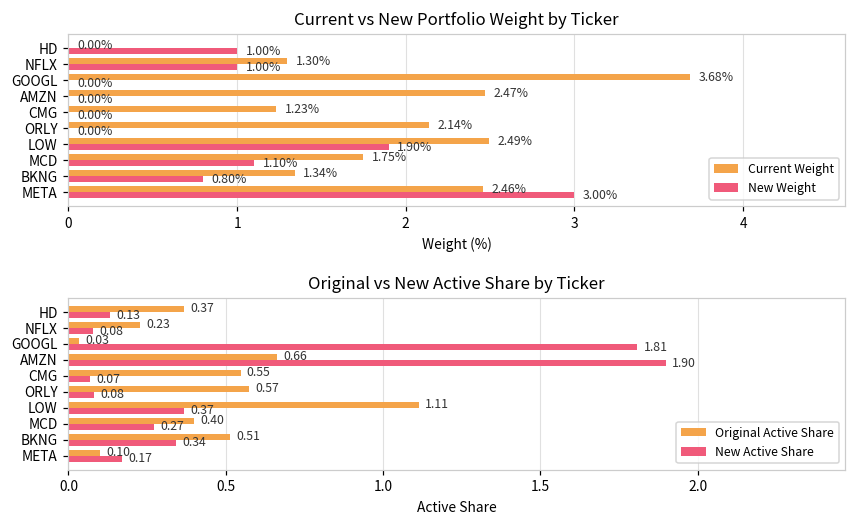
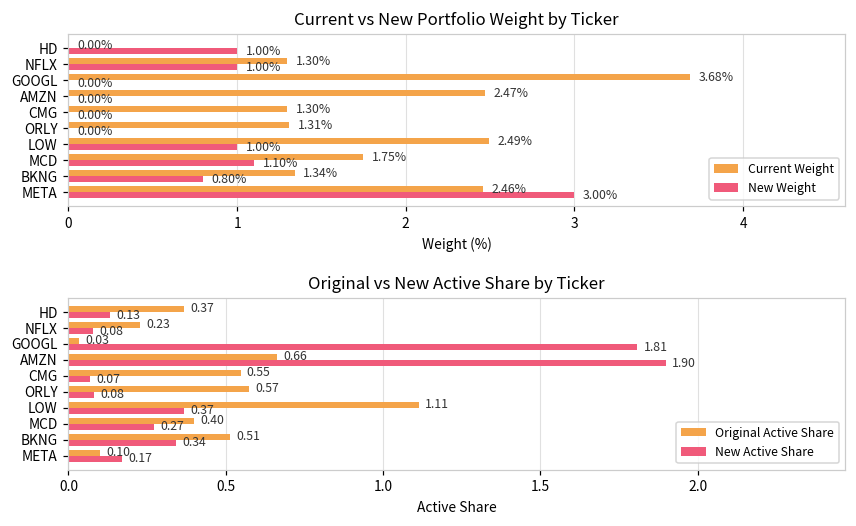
  {
    "Current vs New Portfolio Weight by Ticker": {
      "Current Weight": {
        "HD": "0.00%",
        "NFLX": "1.30%",
        "GOOGL": "3.68%",
        "AMZN": "2.47%",
-       "CMG": "1.23%",
-       "ORLY": "2.14%",
+       "CMG": "1.30%",
+       "ORLY": "1.31%",
        "LOW": "2.49%",
        "MCD": "1.75%",
        "BKNG": "1.34%",
        "META": "2.46%"
      },
      "New Weight": {
        "HD": "1.00%",
        "NFLX": "1.00%",
        "GOOGL": "0.00%",
        "AMZN": "0.00%",
        "CMG": "0.00%",
        "ORLY": "0.00%",
-       "LOW": "1.90%",
+       "LOW": "1.00%",
        "MCD": "1.10%",
        "BKNG": "0.80%",
        "META": "3.00%"
      }
    },
    "Original vs New Active Share by Ticker": {
      "Original Active Share": {
        "HD": "0.37",
        "NFLX": "0.23",
        "GOOGL": "0.03",
        "AMZN": "0.66",
        "CMG": "0.55",
        "ORLY": "0.57",
        "LOW": "1.11",
        "MCD": "0.40",
        "BKNG": "0.51",
        "META": "0.10"
      },
      "New Active Share": {
        "HD": "0.13",
        "NFLX": "0.08",
        "GOOGL": "1.81",
        "AMZN": "1.90",
        "CMG": "0.07",
        "ORLY": "0.08",
        "LOW": "0.37",
        "MCD": "0.27",
        "BKNG": "0.34",
        "META": "0.17"
      }
    }
  }
